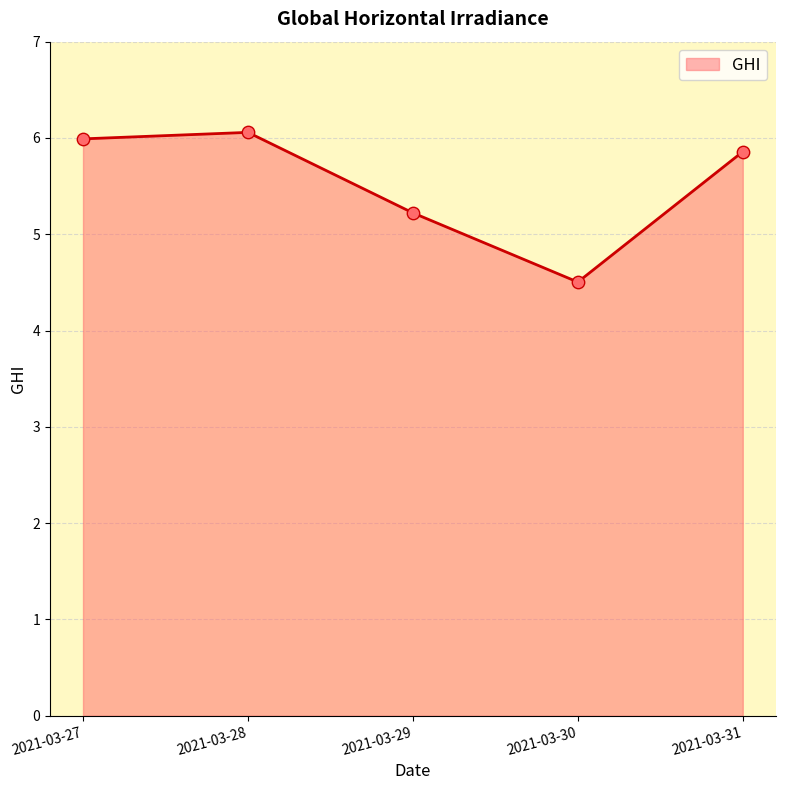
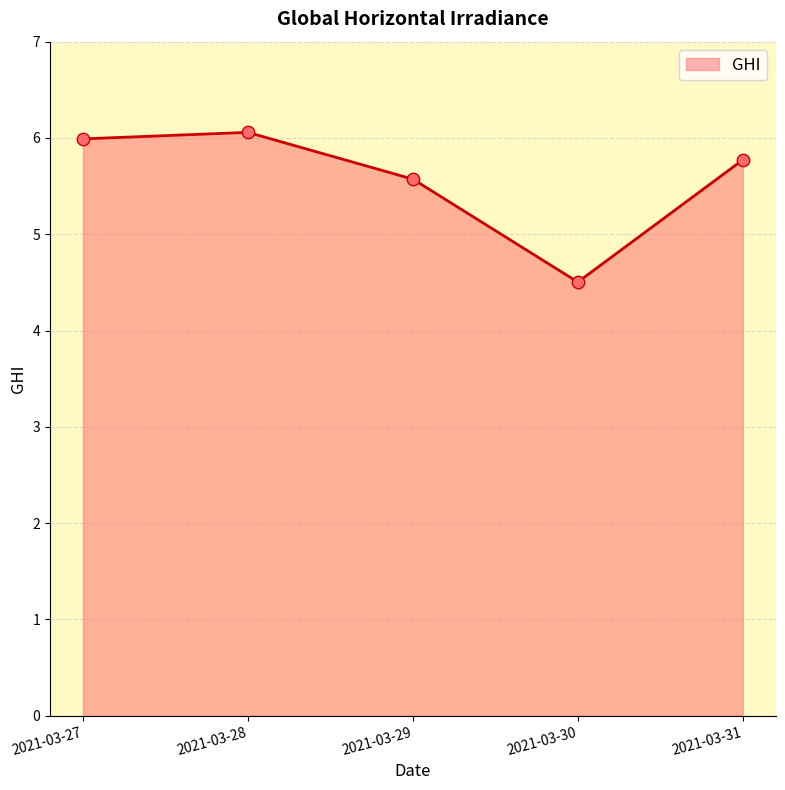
  {
    "2021-03-27": 6.0,
    "2021-03-28": 6.1,
-   "2021-03-29": 5.2,
+   "2021-03-29": 5.6,
    "2021-03-30": 4.5,
-   "2021-03-31": 5.9
+   "2021-03-31": 5.8
  }
